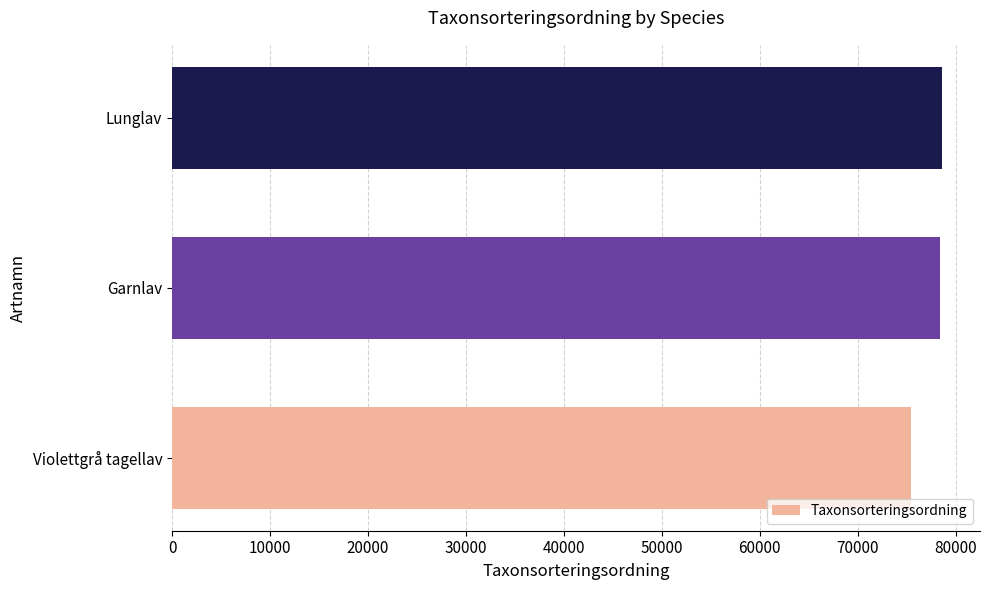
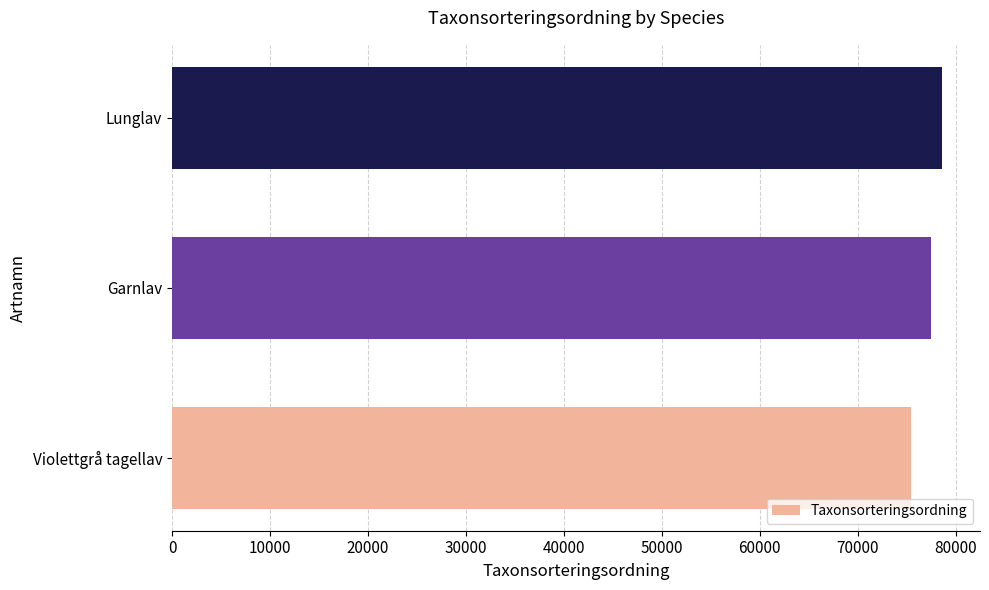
  {
    "Lunglav": 79000,
-   "Garnlav": 78400,
+   "Garnlav": 77500,
    "Violettgrå tagellav": 75000
  }
